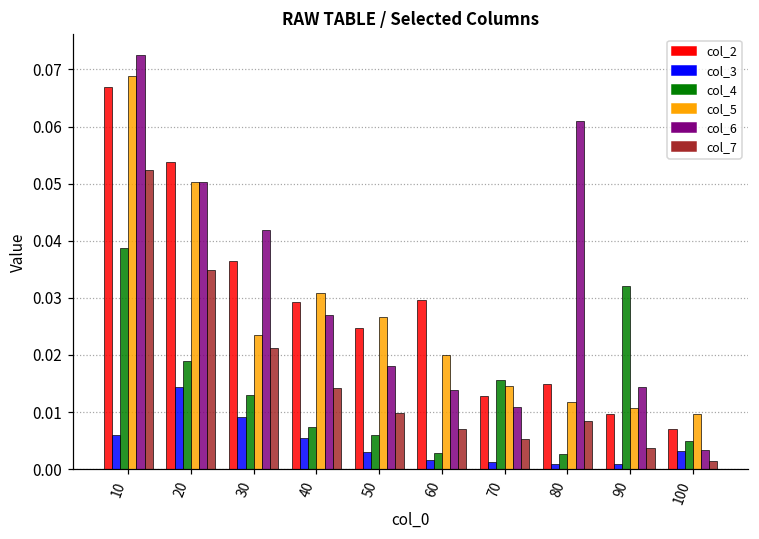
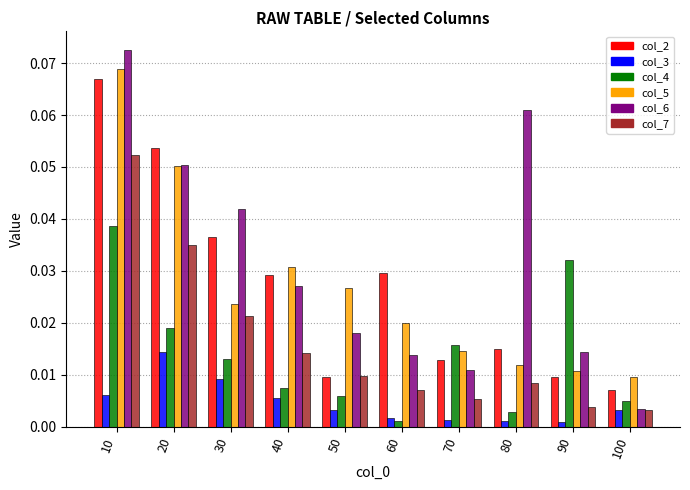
  {
    "col_2": {
      "10": 0.067,
      "20": 0.054,
      "30": 0.036,
      "40": 0.029,
-     "50": 0.025,
+     "50": 0.010,
      "60": 0.030,
      "70": 0.013,
      "80": 0.015,
      "90": 0.010,
      "100": 0.007
    },
    "col_3": {
      "10": 0.006,
      "20": 0.014,
      "30": 0.009,
      "40": 0.005,
      "50": 0.003,
      "60": 0.002,
      "70": 0.001,
      "80": 0.001,
      "90": 0.001,
      "100": 0.003
    },
    "col_4": {
      "10": 0.039,
      "20": 0.019,
      "30": 0.013,
      "40": 0.007,
      "50": 0.006,
-     "60": 0.003,
+     "60": 0.001,
      "70": 0.016,
      "80": 0.003,
      "90": 0.032,
      "100": 0.005
    },
    "col_5": {
      "10": 0.069,
      "20": 0.050,
      "30": 0.024,
      "40": 0.031,
      "50": 0.027,
      "60": 0.020,
      "70": 0.015,
      "80": 0.012,
      "90": 0.011,
      "100": 0.010
    },
    "col_6": {
      "10": 0.072,
      "20": 0.050,
      "30": 0.042,
      "40": 0.027,
      "50": 0.018,
      "60": 0.014,
      "70": 0.011,
      "80": 0.061,
      "90": 0.014,
      "100": 0.003
    },
    "col_7": {
      "10": 0.052,
      "20": 0.035,
      "30": 0.021,
      "40": 0.014,
      "50": 0.010,
      "60": 0.007,
      "70": 0.005,
      "80": 0.008,
      "90": 0.004,
-     "100": 0.001
+     "100": 0.003
    }
  }
